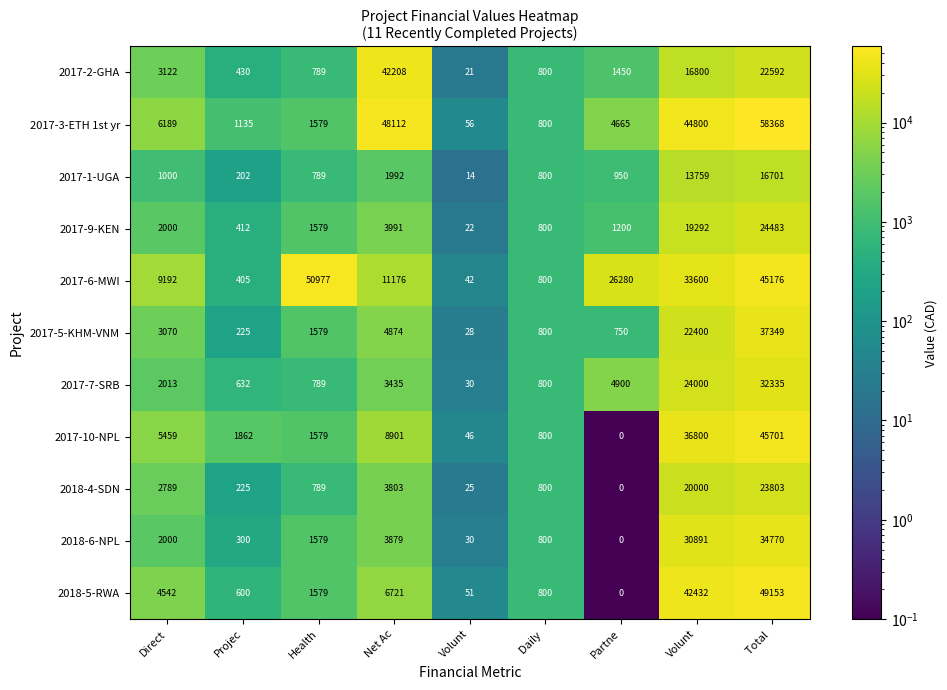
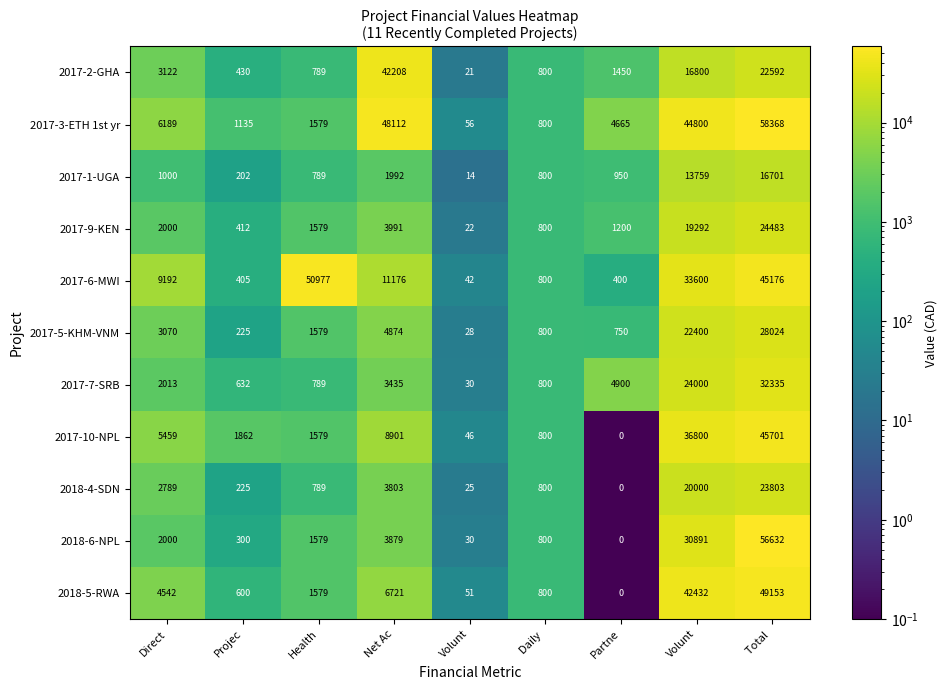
  {
    "2017-2-GHA": {
      "Direct": 3122,
      "Projec": 430,
      "Health": 789,
      "Net Ac": 42208,
      "Daily": 800,
      "Partne": 1450,
      "Total": 22592
    },
    "2017-3-ETH 1st yr": {
      "Direct": 6189,
      "Projec": 1135,
      "Health": 1579,
      "Net Ac": 48112,
      "Daily": 800,
      "Partne": 4665,
      "Total": 58368
    },
    "2017-1-UGA": {
      "Direct": 1000,
      "Projec": 202,
      "Health": 789,
      "Net Ac": 1992,
      "Daily": 800,
      "Partne": 950,
      "Total": 16701
    },
    "2017-9-KEN": {
      "Direct": 2000,
      "Projec": 412,
      "Health": 1579,
      "Net Ac": 3991,
      "Daily": 800,
      "Partne": 1200,
      "Total": 24483
    },
    "2017-6-MWI": {
      "Direct": 9192,
      "Projec": 405,
      "Health": 50977,
      "Net Ac": 11176,
      "Daily": 800,
-     "Partne": 26280,
+     "Partne": 400,
      "Total": 45176
    },
    "2017-5-KHM-VNM": {
      "Direct": 3070,
      "Projec": 225,
      "Health": 1579,
      "Net Ac": 4874,
      "Daily": 800,
      "Partne": 750,
-     "Total": 37349
+     "Total": 28024
    },
    "2017-7-SRB": {
      "Direct": 2013,
      "Projec": 632,
      "Health": 789,
      "Net Ac": 3435,
      "Daily": 800,
      "Partne": 4900,
      "Total": 32335
    },
    "2017-10-NPL": {
      "Direct": 5459,
      "Projec": 1862,
      "Health": 1579,
      "Net Ac": 8901,
      "Daily": 800,
      "Partne": 0,
      "Total": 45701
    },
    "2018-4-SDN": {
      "Direct": 2789,
      "Projec": 225,
      "Health": 789,
      "Net Ac": 3803,
      "Daily": 800,
      "Partne": 0,
      "Total": 23803
    },
    "2018-6-NPL": {
      "Direct": 2000,
      "Projec": 300,
      "Health": 1579,
      "Net Ac": 3879,
      "Daily": 800,
      "Partne": 0,
-     "Total": 34770
+     "Total": 56632
    },
    "2018-5-RWA": {
      "Direct": 4542,
      "Projec": 600,
      "Health": 1579,
      "Net Ac": 6721,
      "Daily": 800,
      "Partne": 0,
      "Total": 49153
    }
  }
